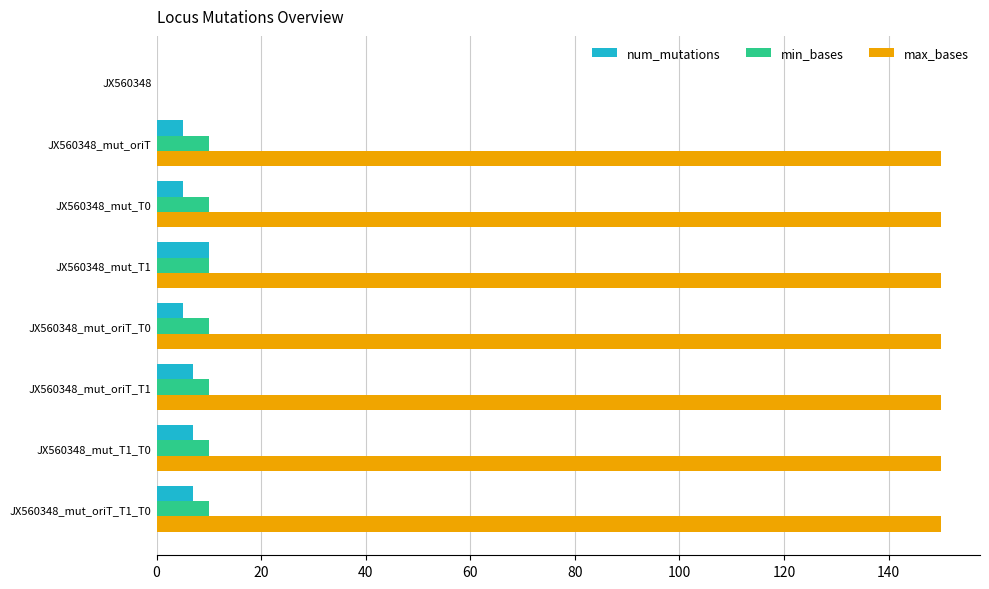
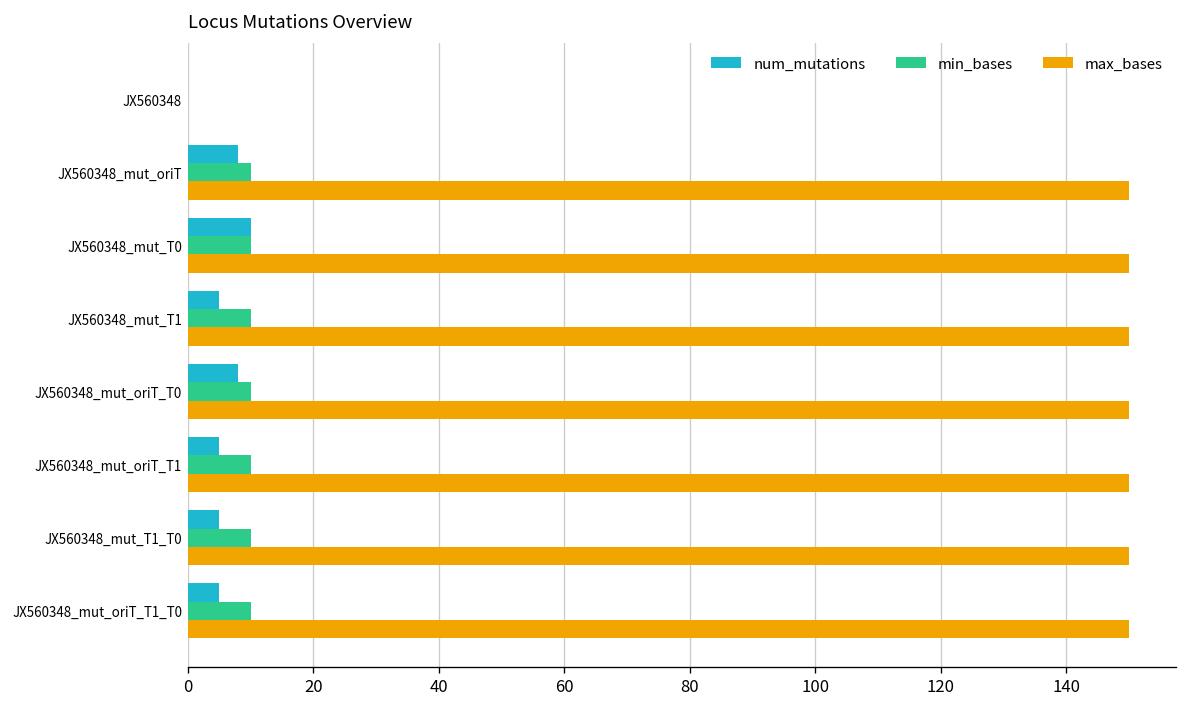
  {
    "num_mutations": {
      "JX560348": 0,
-     "JX560348_mut_oriT": 5,
-     "JX560348_mut_T0": 5,
-     "JX560348_mut_T1": 10,
-     "JX560348_mut_oriT_T0": 5,
-     "JX560348_mut_oriT_T1": 7,
-     "JX560348_mut_T1_T0": 7,
-     "JX560348_mut_oriT_T1_T0": 7
+     "JX560348_mut_oriT": 8,
+     "JX560348_mut_T0": 10,
+     "JX560348_mut_T1": 5,
+     "JX560348_mut_oriT_T0": 8,
+     "JX560348_mut_oriT_T1": 5,
+     "JX560348_mut_T1_T0": 5,
+     "JX560348_mut_oriT_T1_T0": 5
    },
    "min_bases": {
      "JX560348": 0,
      "JX560348_mut_oriT": 10,
      "JX560348_mut_T0": 10,
      "JX560348_mut_T1": 10,
      "JX560348_mut_oriT_T0": 10,
      "JX560348_mut_oriT_T1": 10,
      "JX560348_mut_T1_T0": 10,
      "JX560348_mut_oriT_T1_T0": 10
    },
    "max_bases": {
      "JX560348": 0,
      "JX560348_mut_oriT": 150,
      "JX560348_mut_T0": 150,
      "JX560348_mut_T1": 150,
      "JX560348_mut_oriT_T0": 150,
      "JX560348_mut_oriT_T1": 150,
      "JX560348_mut_T1_T0": 150,
      "JX560348_mut_oriT_T1_T0": 150
    }
  }
